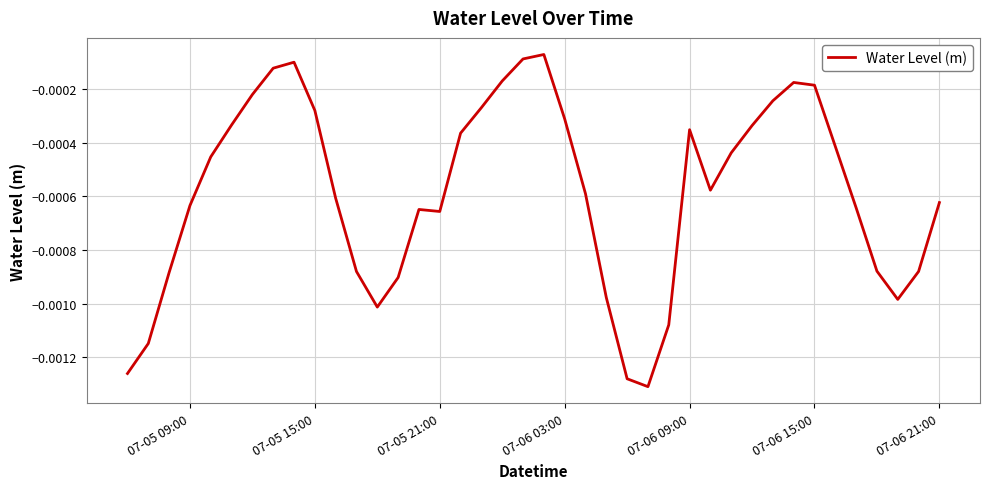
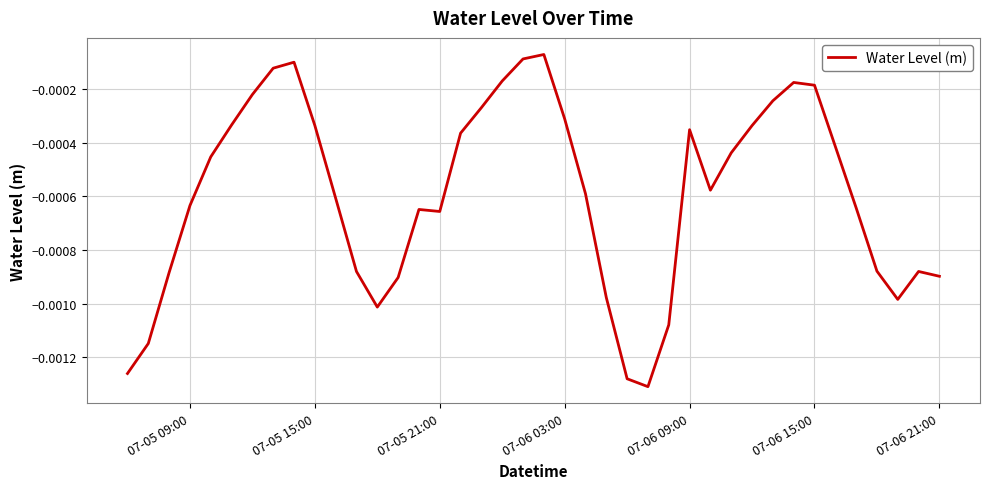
  {
    "07-05 09:00": -0.00063,
-   "07-05 15:00": -0.00028,
+   "07-05 15:00": -0.00034,
    "07-05 21:00": -0.00066,
    "07-06 03:00": -0.00031,
    "07-06 09:00": -0.00035,
    "07-06 15:00": -0.00019,
-   "07-06 21:00": -0.00062
+   "07-06 21:00": -0.00090
  }
